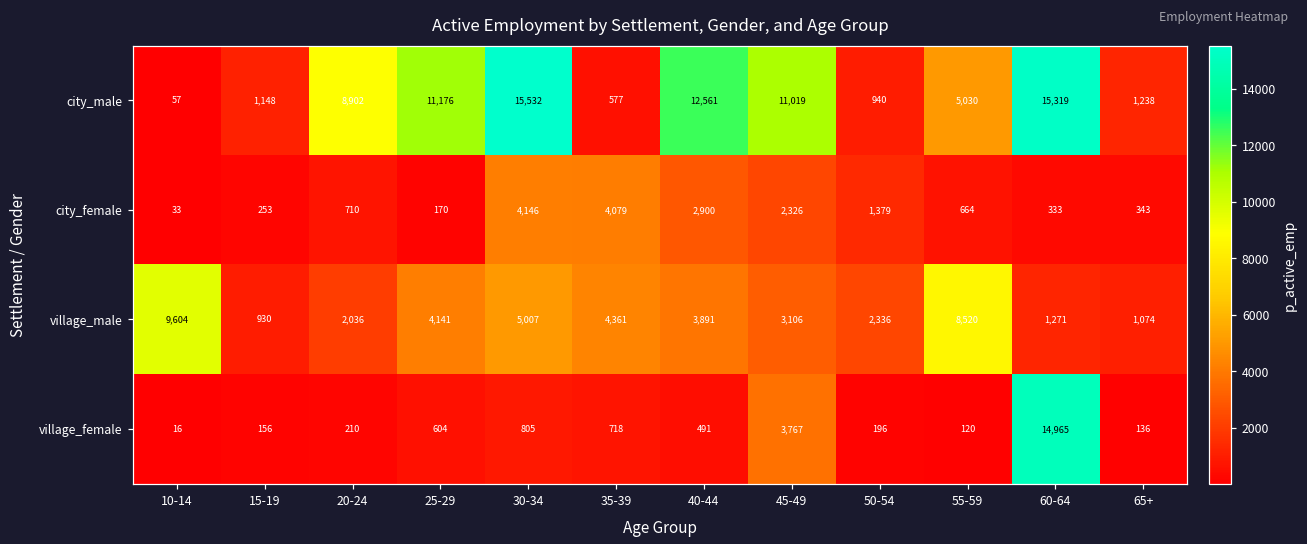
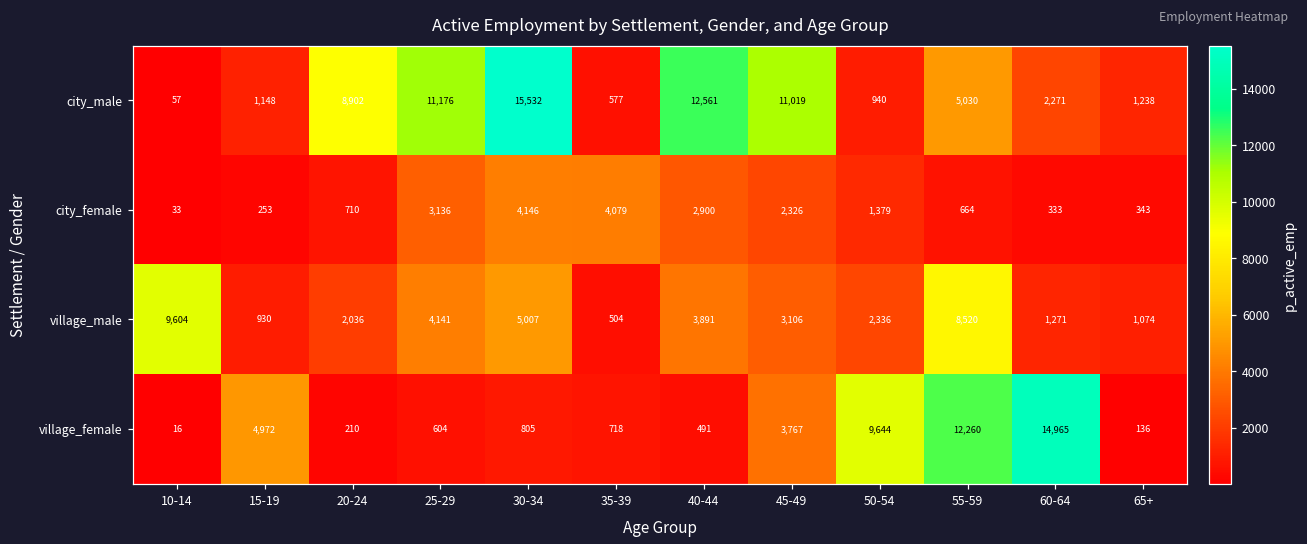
  {
    "city_male": {
      "10-14": "57",
      "15-19": "1,148",
      "20-24": "8,902",
      "25-29": "11,176",
      "30-34": "15,532",
      "35-39": "577",
      "40-44": "12,561",
      "45-49": "11,019",
      "50-54": "940",
      "55-59": "5,030",
-     "60-64": "15,319",
+     "60-64": "2,271",
      "65+": "1,238"
    },
    "city_female": {
      "10-14": "33",
      "15-19": "253",
      "20-24": "710",
-     "25-29": "170",
+     "25-29": "3,136",
      "30-34": "4,146",
      "35-39": "4,079",
      "40-44": "2,900",
      "45-49": "2,326",
      "50-54": "1,379",
      "55-59": "664",
      "60-64": "333",
      "65+": "343"
    },
    "village_male": {
      "10-14": "9,604",
      "15-19": "930",
      "20-24": "2,036",
      "25-29": "4,141",
      "30-34": "5,007",
-     "35-39": "4,361",
+     "35-39": "504",
      "40-44": "3,891",
      "45-49": "3,106",
      "50-54": "2,336",
      "55-59": "8,520",
      "60-64": "1,271",
      "65+": "1,074"
    },
    "village_female": {
      "10-14": "16",
-     "15-19": "156",
+     "15-19": "4,972",
      "20-24": "210",
      "25-29": "604",
      "30-34": "805",
      "35-39": "718",
      "40-44": "491",
      "45-49": "3,767",
-     "50-54": "196",
-     "55-59": "120",
+     "50-54": "9,644",
+     "55-59": "12,260",
      "60-64": "14,965",
      "65+": "136"
    }
  }
